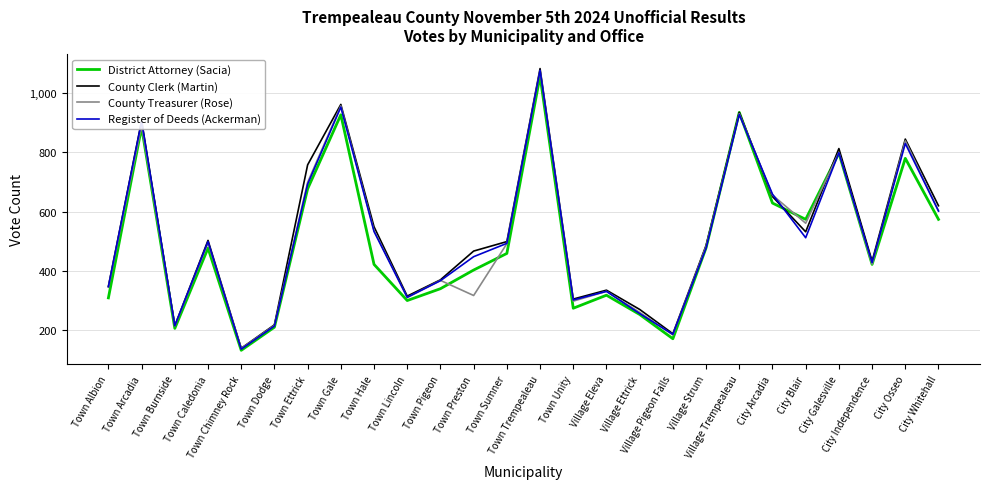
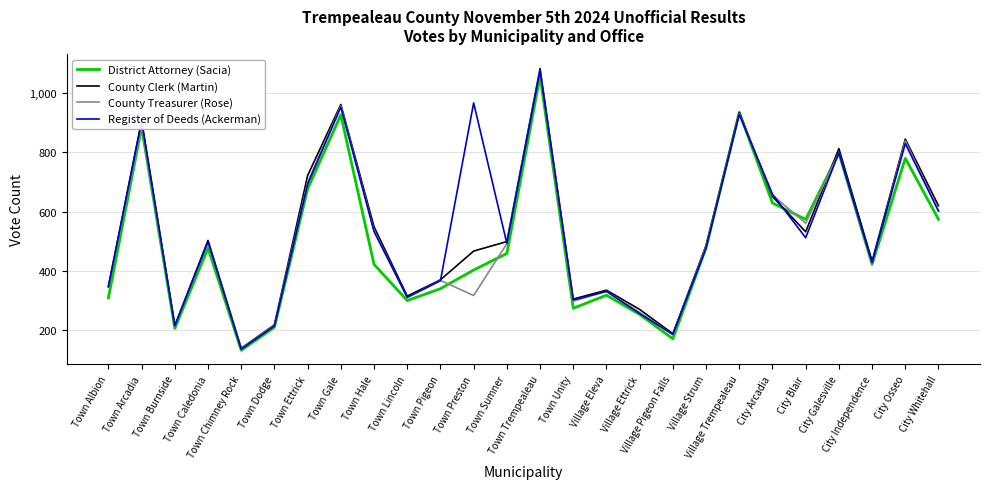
  {
    "District Attorney (Sacia)": {
      "Town Albion": "310",
      "Town Caledonia": "480",
      "Town Ettrick": "680",
      "Town Gale": "930",
      "Town Hale": "420",
      "Town Lincoln": "300",
      "Town Pigeon": "340",
      "Town Preston": "400",
      "Town Sumner": "460",
      "Town Trempealeau": "1,060",
      "Town Unity": "270",
      "Village Eleva": "320",
      "Village Pigeon Falls": "170",
      "City Arcadia": "630",
      "City Blair": "570",
      "City Osseo": "780",
      "City Whitehall": "570"
    },
    "County Clerk (Martin)": {
-     "Town Ettrick": "760",
+     "Town Ettrick": "720",
      "Town Hale": "550",
      "Town Preston": "470",
      "Village Ettrick": "270",
      "City Blair": "530",
      "City Galesville": "810",
      "City Whitehall": "620"
    },
    "County Treasurer (Rose)": {
      "Town Preston": "320",
      "City Blair": "560"
    },
    "Register of Deeds (Ackerman)": {
-     "Town Preston": "450",
+     "Town Preston": "970",
      "City Blair": "510",
      "City Osseo": "830"
    }
  }
